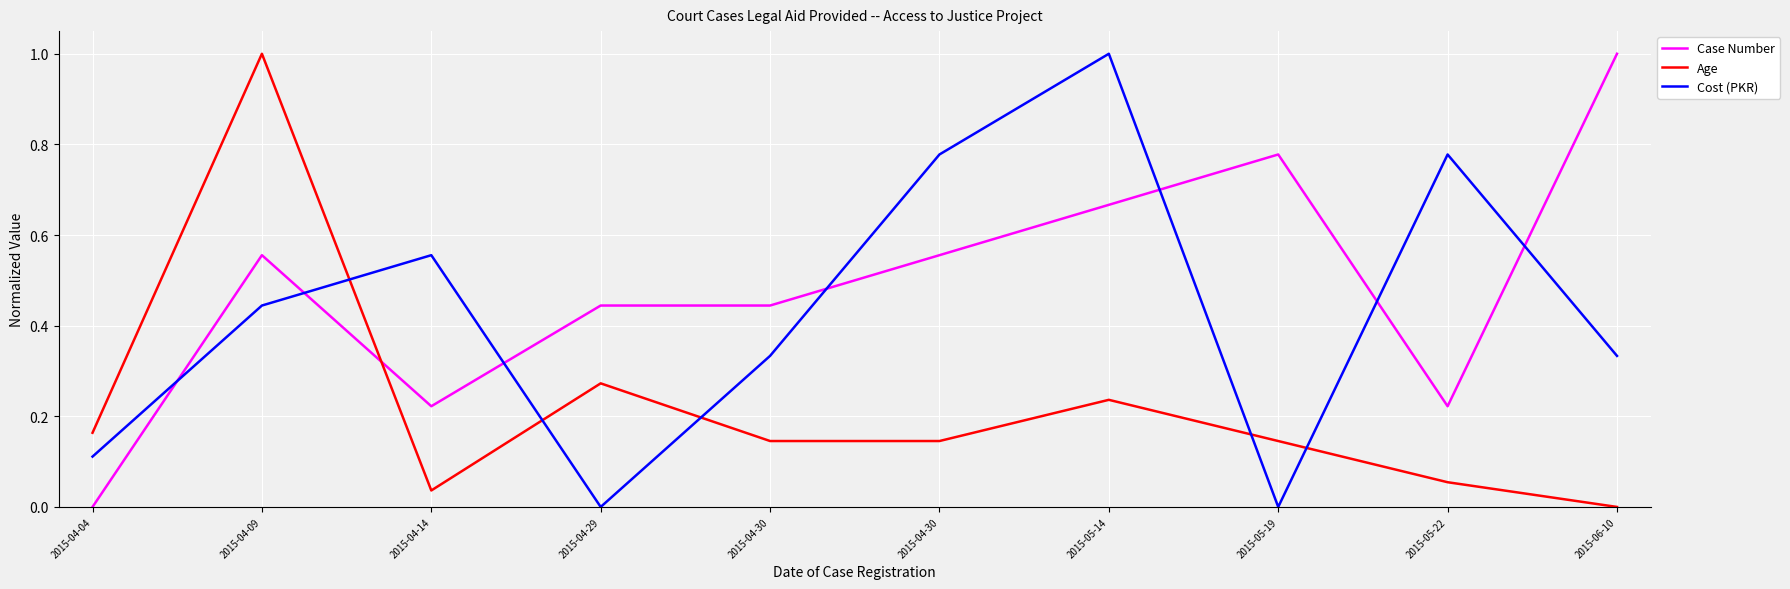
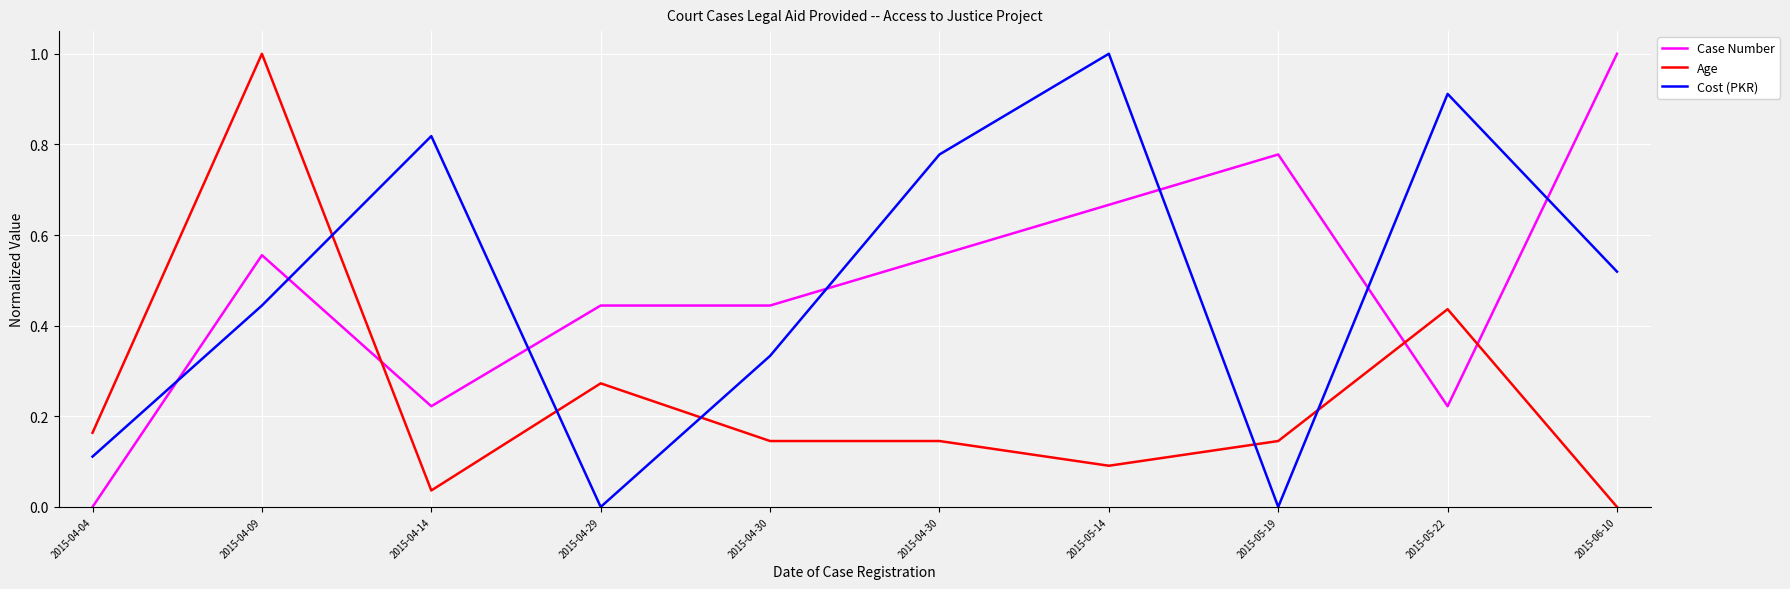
  {
    "Case Number": {
      "2015-04-04": 0.00,
      "2015-04-09": 0.56,
      "2015-04-14": 0.22,
      "2015-04-29": 0.44,
      "2015-05-14": 0.67,
      "2015-05-19": 0.78,
      "2015-05-22": 0.22,
      "2015-06-10": 1.00
    },
    "Age": {
      "2015-04-04": 0.16,
      "2015-04-09": 1.00,
      "2015-04-14": 0.04,
      "2015-04-29": 0.27,
-     "2015-05-14": 0.24,
+     "2015-05-14": 0.09,
      "2015-05-19": 0.15,
-     "2015-05-22": 0.05,
+     "2015-05-22": 0.44,
      "2015-06-10": 0.00
    },
    "Cost (PKR)": {
      "2015-04-04": 0.11,
      "2015-04-09": 0.44,
-     "2015-04-14": 0.56,
+     "2015-04-14": 0.82,
      "2015-04-29": 0.00,
      "2015-05-14": 1.00,
      "2015-05-19": 0.00,
-     "2015-05-22": 0.78,
-     "2015-06-10": 0.33
+     "2015-05-22": 0.91,
+     "2015-06-10": 0.52
    }
  }
